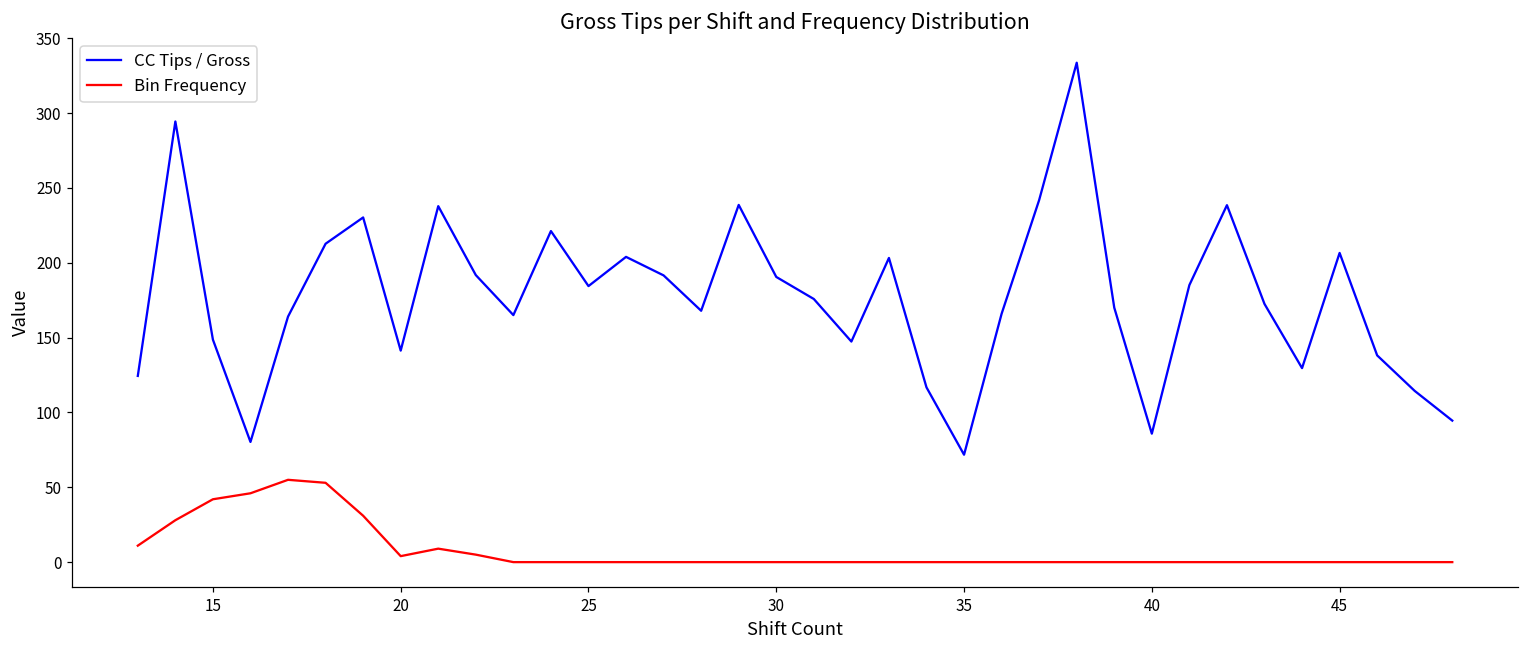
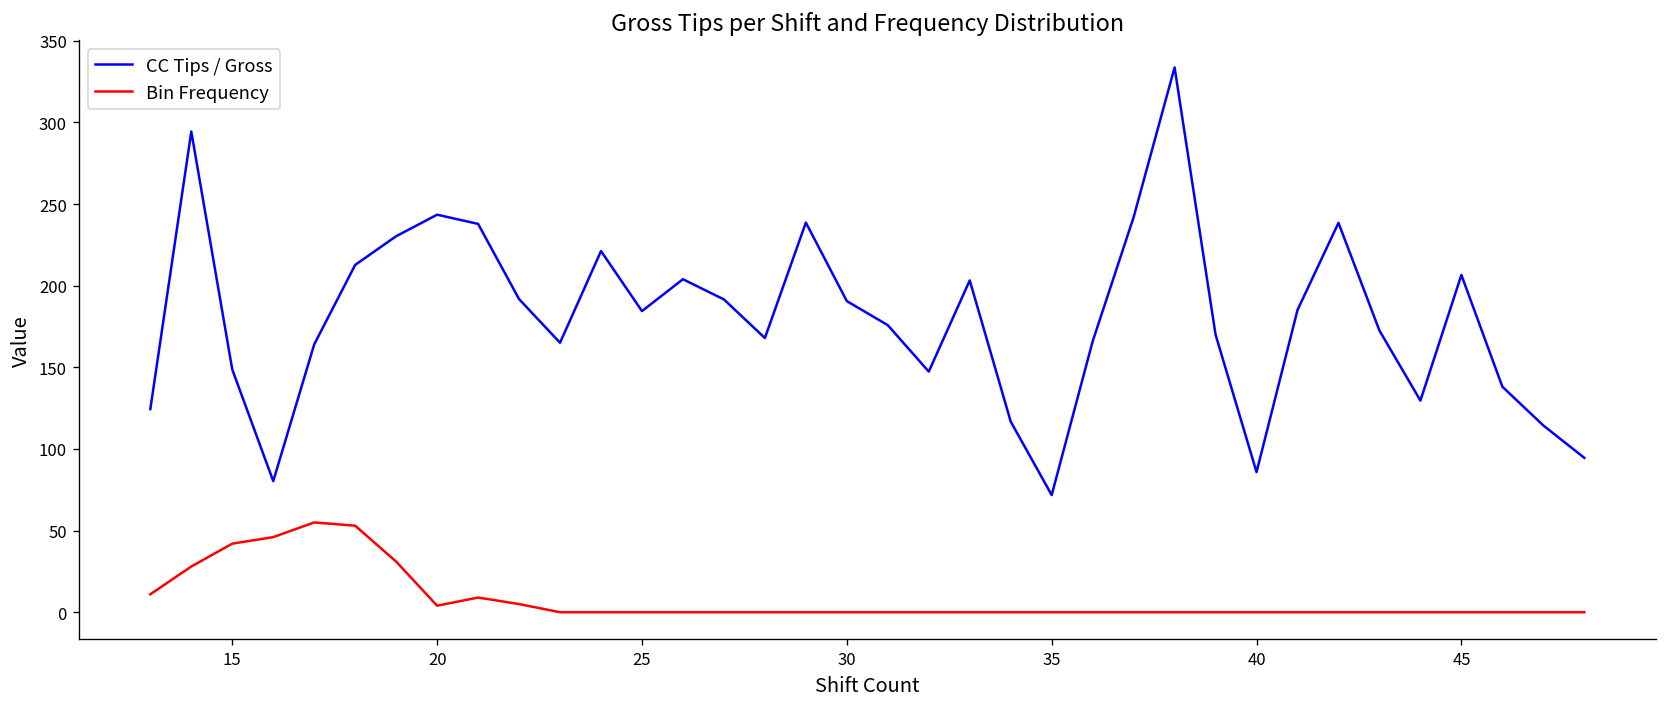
  {
    "CC Tips / Gross": {
      "15": 149,
-     "20": 141,
+     "20": 243,
      "25": 184,
      "30": 191,
      "35": 72,
      "40": 86,
      "45": 207
    },
    "Bin Frequency": {
      "15": 42,
      "20": 4,
      "25": 0,
      "30": 0,
      "35": 0,
      "40": 0,
      "45": 0
    }
  }
